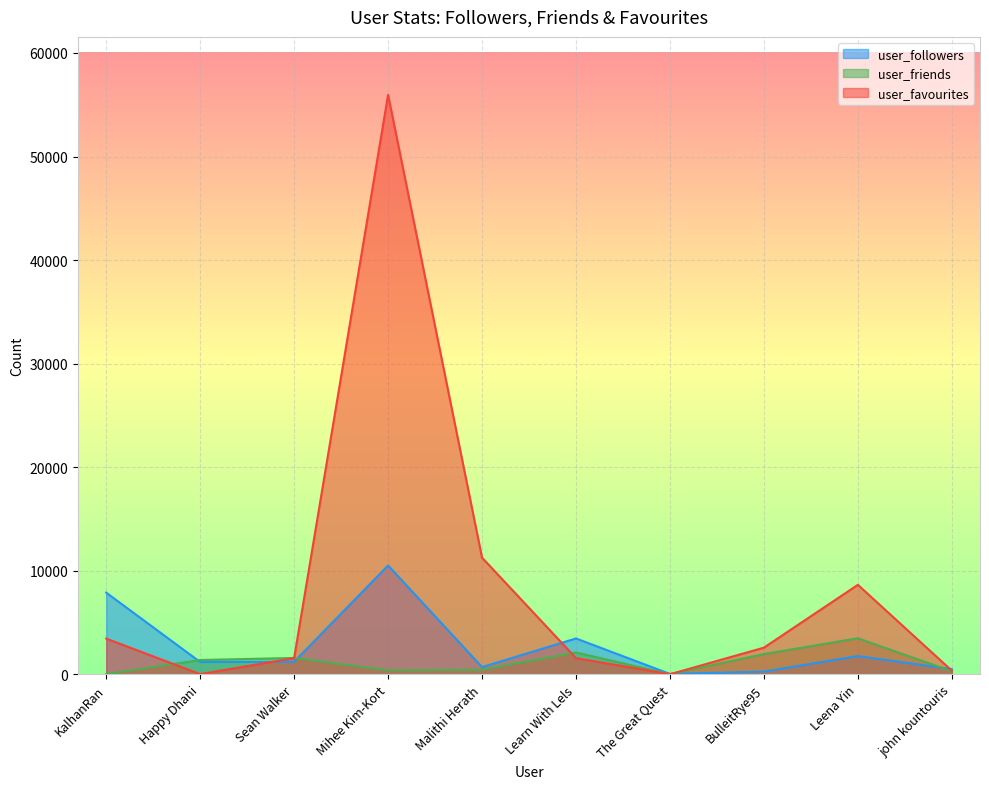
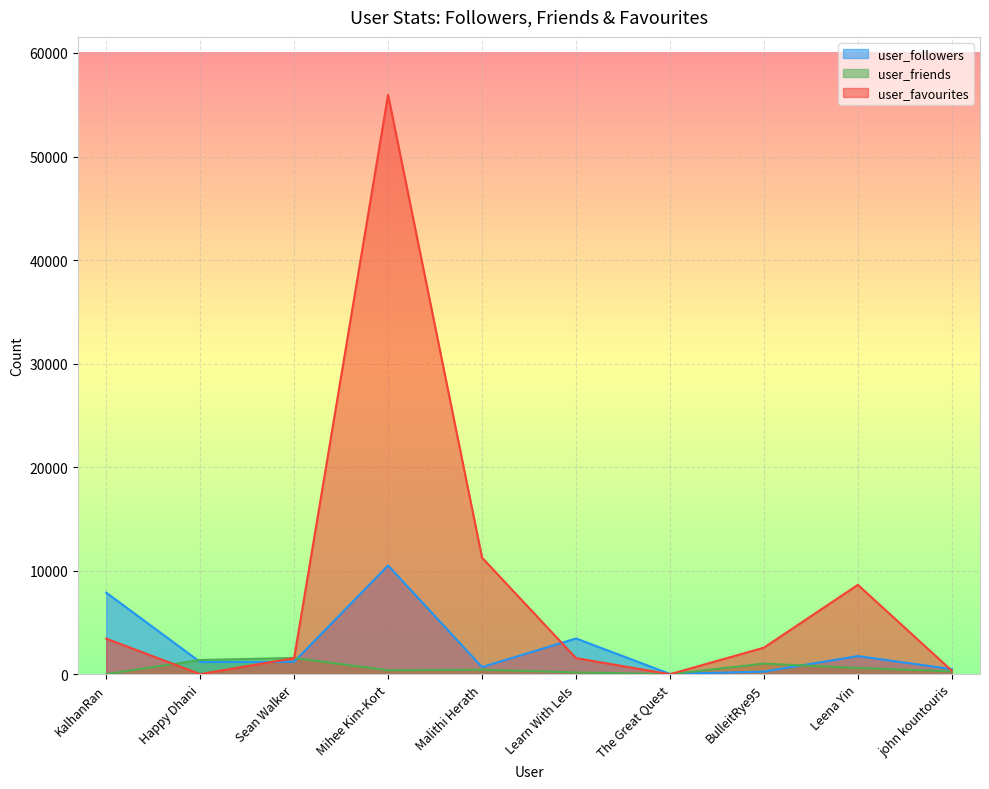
  {
    "user_followers": {
      "KalhanRan": 7900,
      "Sean Walker": 1200,
      "Mihee Kim-Kort": 10500,
      "Malithi Herath": 700,
      "Learn With Lels": 3500,
      "BulleitRye95": 300,
      "Leena Yin": 1800
    },
    "user_friends": {
      "KalhanRan": 0,
      "Mihee Kim-Kort": 400,
      "Malithi Herath": 400,
-     "Learn With Lels": 2100,
-     "BulleitRye95": 1900,
-     "Leena Yin": 3500
+     "Learn With Lels": 200,
+     "BulleitRye95": 1000,
+     "Leena Yin": 600
    },
    "user_favourites": {
      "KalhanRan": 3400,
      "Happy Dhani": 0,
      "Mihee Kim-Kort": 56000,
      "Malithi Herath": 11300,
      "Learn With Lels": 1600,
      "BulleitRye95": 2600,
      "Leena Yin": 8600
    }
  }
